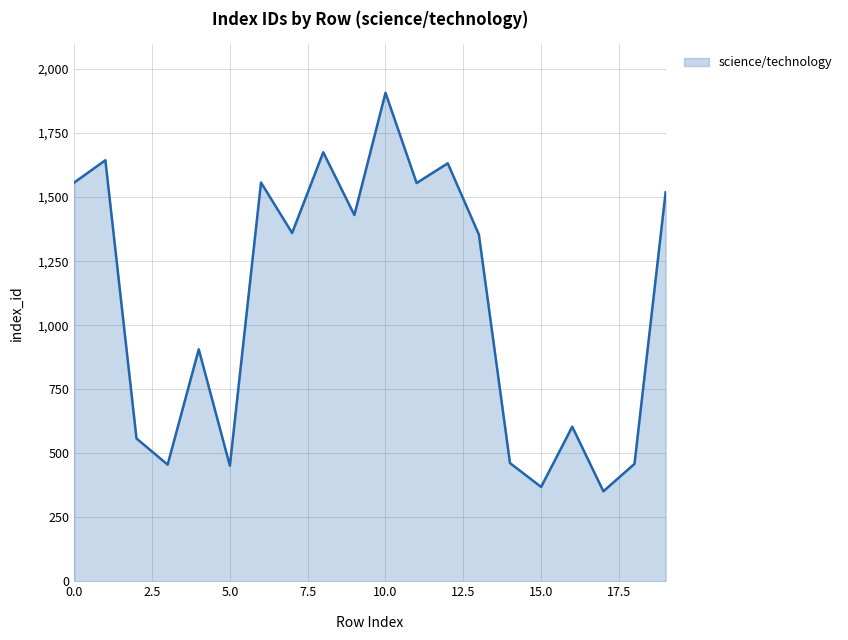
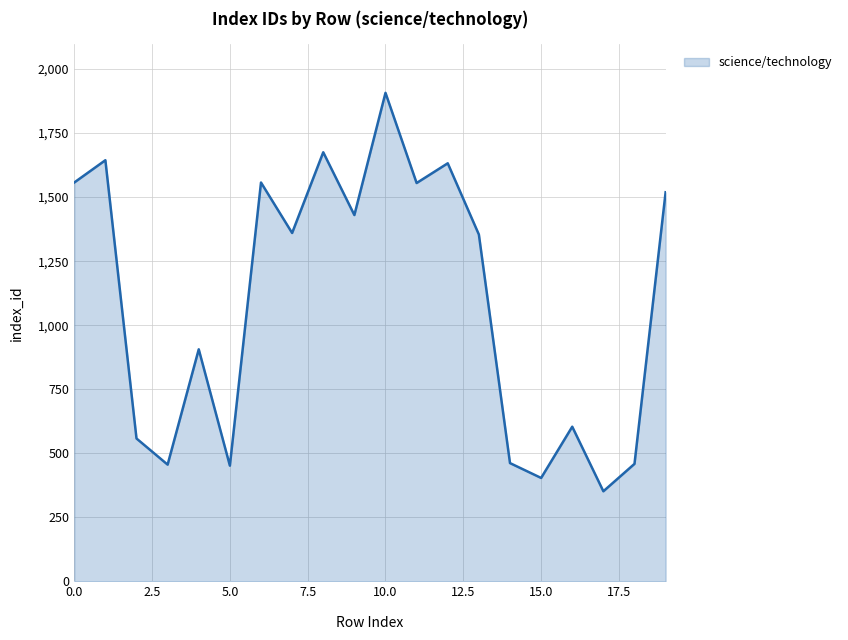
  {
    "0.0": "1,560",
    "5.0": "450",
    "10.0": "1,910",
-   "15.0": "370"
+   "15.0": "400"
  }
